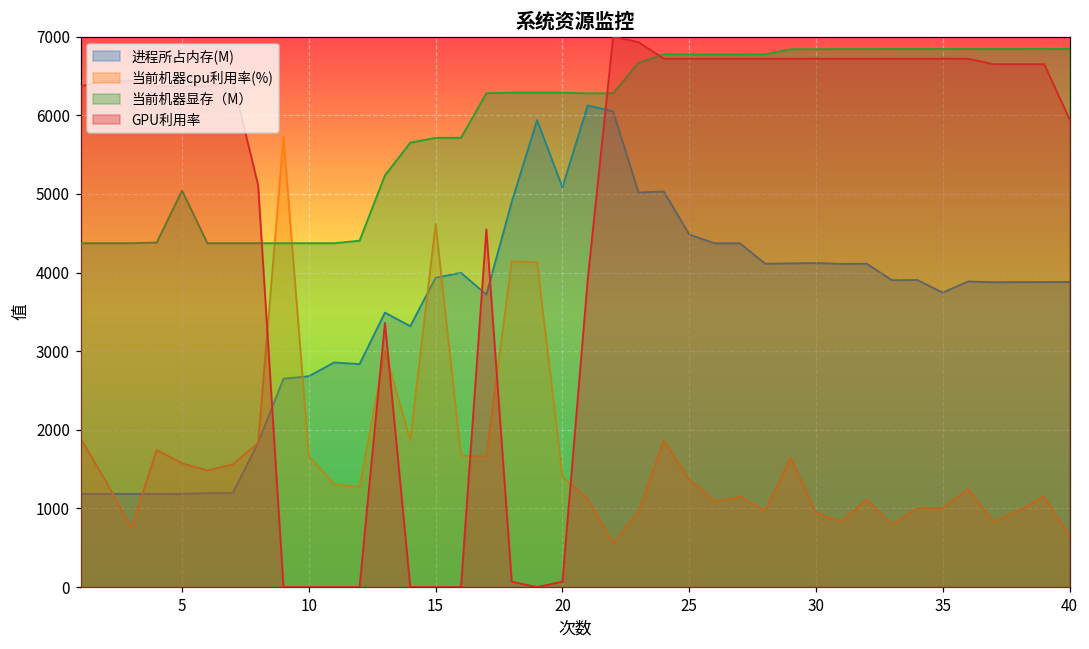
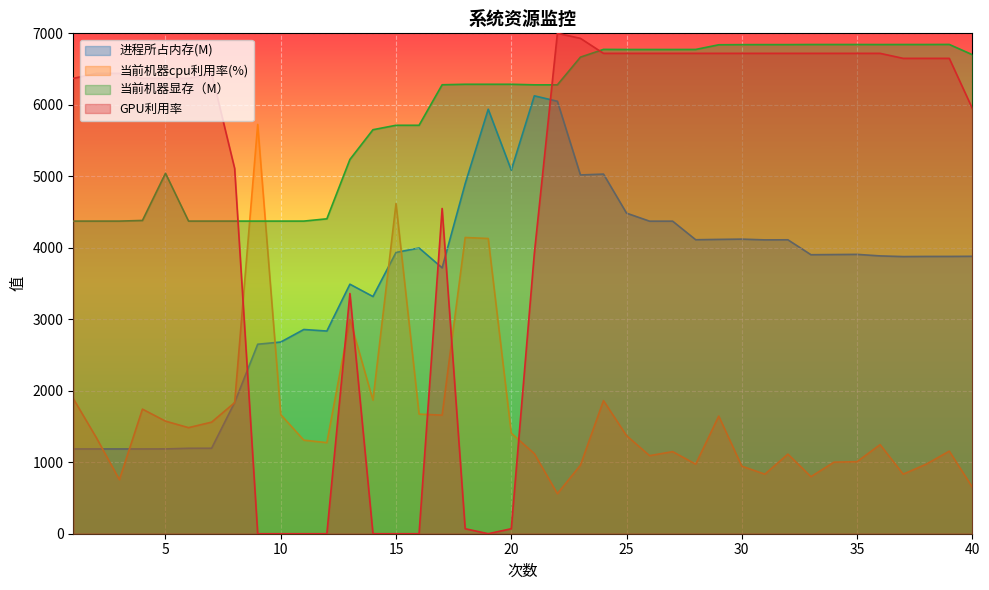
  {
    "进程所占内存(M)": {
      "5": 1200,
      "10": 2700,
      "15": 3900,
      "20": 5100,
      "25": 4500,
      "30": 4100,
-     "35": 3700,
+     "35": 3900,
      "40": 3900
    },
    "当前机器显存（M）": {
      "5": 5000,
      "10": 4400,
      "15": 5700,
      "20": 6300,
      "25": 6800,
      "30": 6800,
      "35": 6800,
-     "40": 6800
+     "40": 6700
    }
  }
